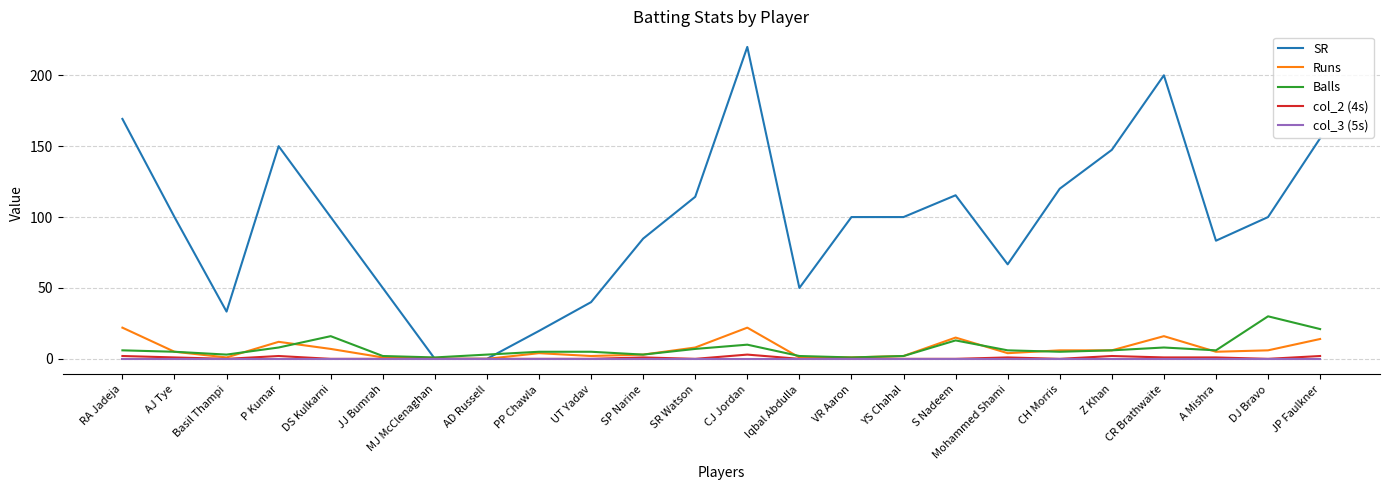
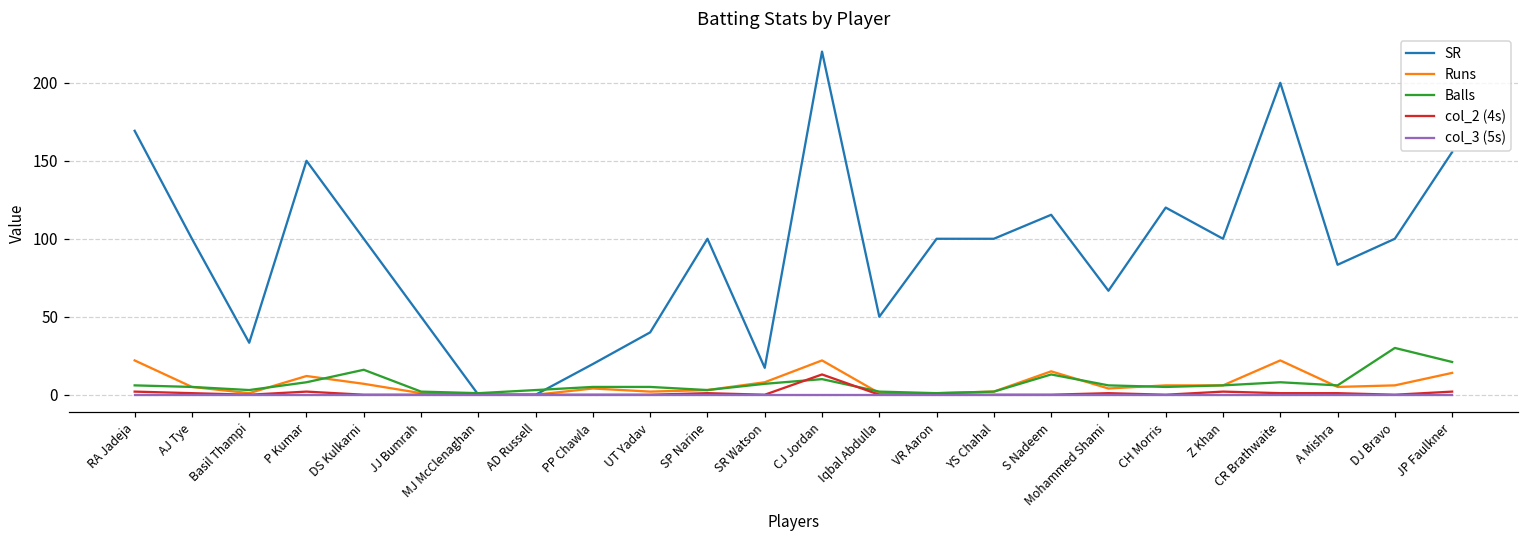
  {
    "SR": {
      "RA Jadeja": 169,
      "AJ Tye": 100,
      "Basil Thampi": 33,
      "P Kumar": 150,
      "DS Kulkarni": 100,
      "JJ Bumrah": 50,
      "PP Chawla": 20,
      "UT Yadav": 40,
-     "SP Narine": 85,
-     "SR Watson": 114,
+     "SP Narine": 100,
+     "SR Watson": 17,
      "CJ Jordan": 220,
      "Iqbal Abdulla": 50,
      "VR Aaron": 100,
      "YS Chahal": 100,
      "S Nadeem": 115,
      "Mohammed Shami": 67,
      "CH Morris": 120,
-     "Z Khan": 147,
+     "Z Khan": 100,
      "CR Brathwaite": 200,
      "A Mishra": 83,
      "DJ Bravo": 100,
      "JP Faulkner": 156
    },
    "Runs": {
      "RA Jadeja": 22,
      "P Kumar": 12,
      "DS Kulkarni": 7,
      "UT Yadav": 2,
      "CJ Jordan": 22,
      "S Nadeem": 15,
      "Mohammed Shami": 4,
-     "CR Brathwaite": 16,
+     "CR Brathwaite": 22,
      "DJ Bravo": 6,
      "JP Faulkner": 14
    },
    "Balls": {
      "RA Jadeja": 6,
      "Basil Thampi": 3,
      "P Kumar": 8,
      "DS Kulkarni": 16,
      "AD Russell": 3,
      "UT Yadav": 5,
      "CJ Jordan": 10,
      "S Nadeem": 13,
      "Mohammed Shami": 6,
      "CR Brathwaite": 8,
      "DJ Bravo": 30,
      "JP Faulkner": 21
    },
    "col_2 (4s)": {
      "RA Jadeja": 2,
      "P Kumar": 2,
-     "CJ Jordan": 3,
+     "CJ Jordan": 13,
      "Z Khan": 2,
      "JP Faulkner": 2
    },
    "col_3 (5s)": {
      "RA Jadeja": 0,
      "P Kumar": 0,
      "CJ Jordan": 0,
      "Z Khan": 0,
      "JP Faulkner": 0
    }
  }
